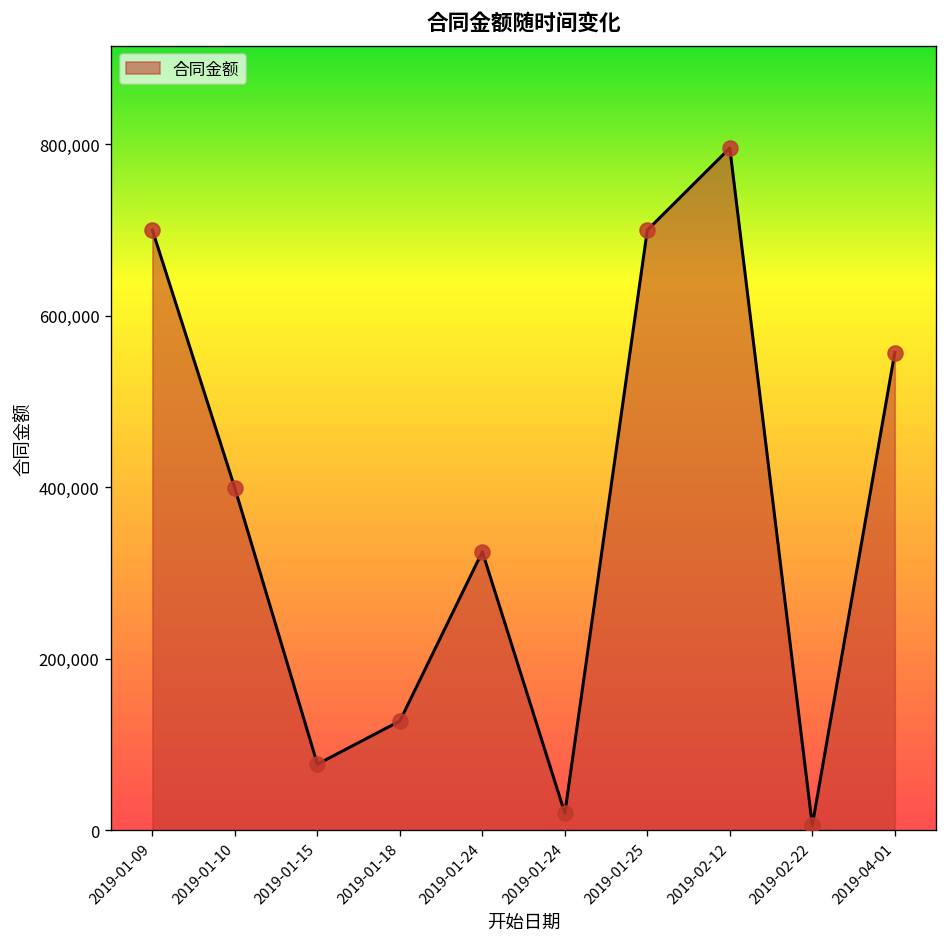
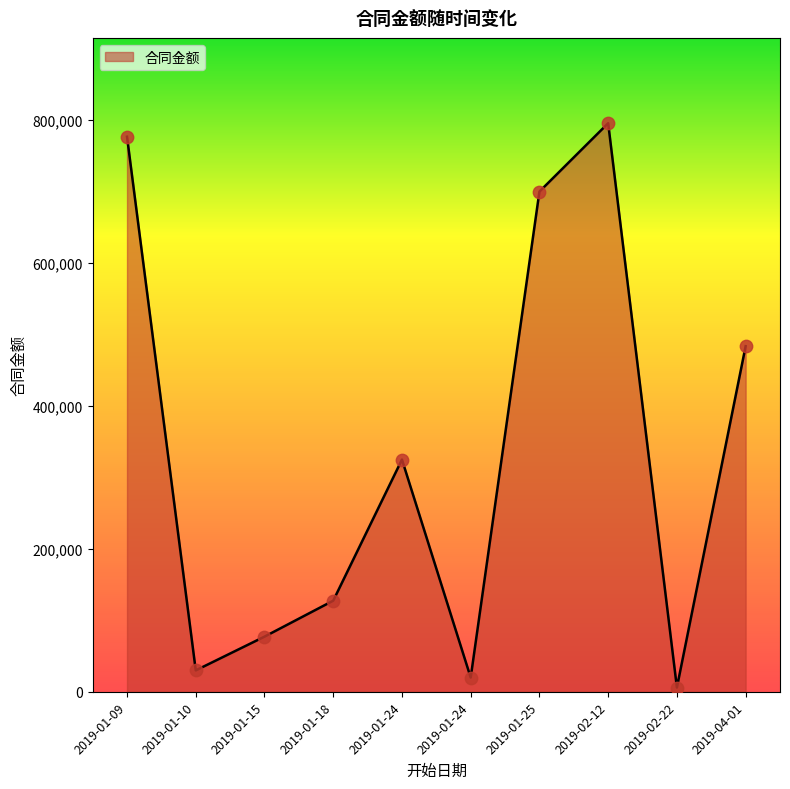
  {
-   "2019-01-09": "700,000",
-   "2019-01-10": "400,000",
+   "2019-01-09": "780,000",
+   "2019-01-10": "30,000",
    "2019-01-15": "80,000",
    "2019-01-18": "130,000",
    "2019-01-25": "700,000",
    "2019-02-12": "800,000",
    "2019-02-22": "10,000",
-   "2019-04-01": "560,000"
+   "2019-04-01": "480,000"
  }
